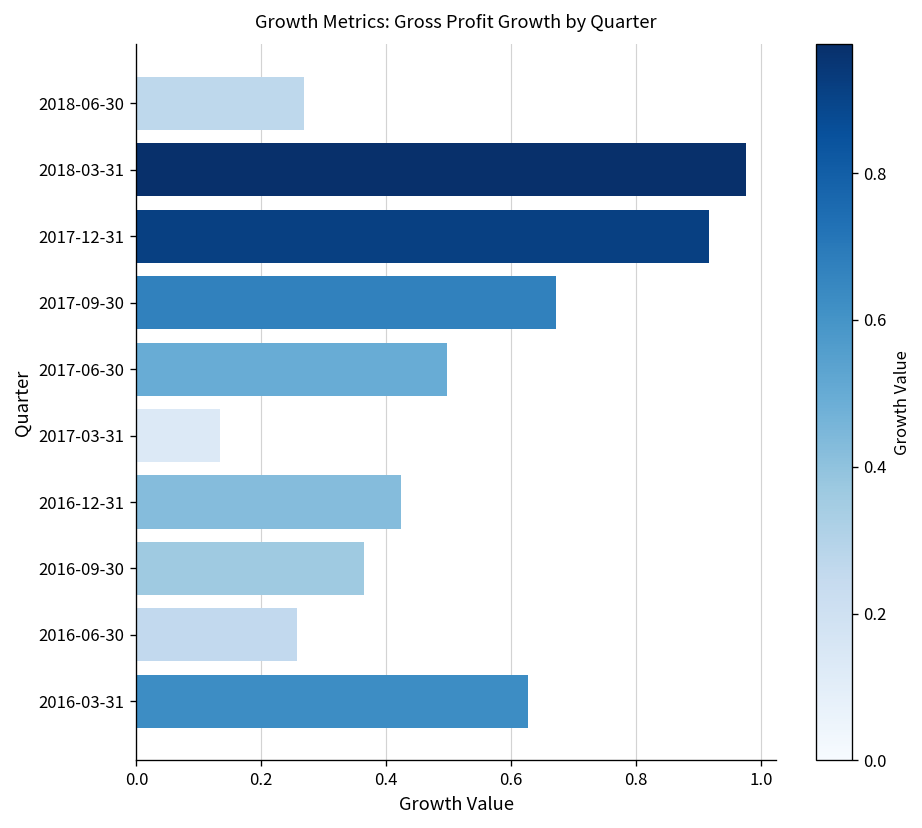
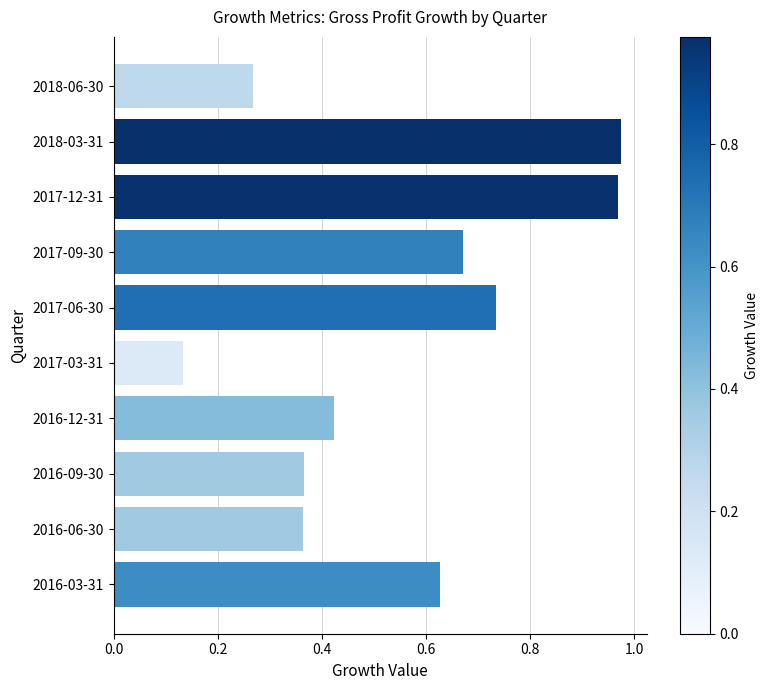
  {
    "2018-06-30": 0.27,
    "2018-03-31": 0.98,
-   "2017-12-31": 0.92,
+   "2017-12-31": 0.97,
    "2017-09-30": 0.67,
-   "2017-06-30": 0.50,
+   "2017-06-30": 0.74,
    "2017-03-31": 0.13,
    "2016-12-31": 0.42,
    "2016-09-30": 0.36,
-   "2016-06-30": 0.26,
+   "2016-06-30": 0.36,
    "2016-03-31": 0.63
  }
